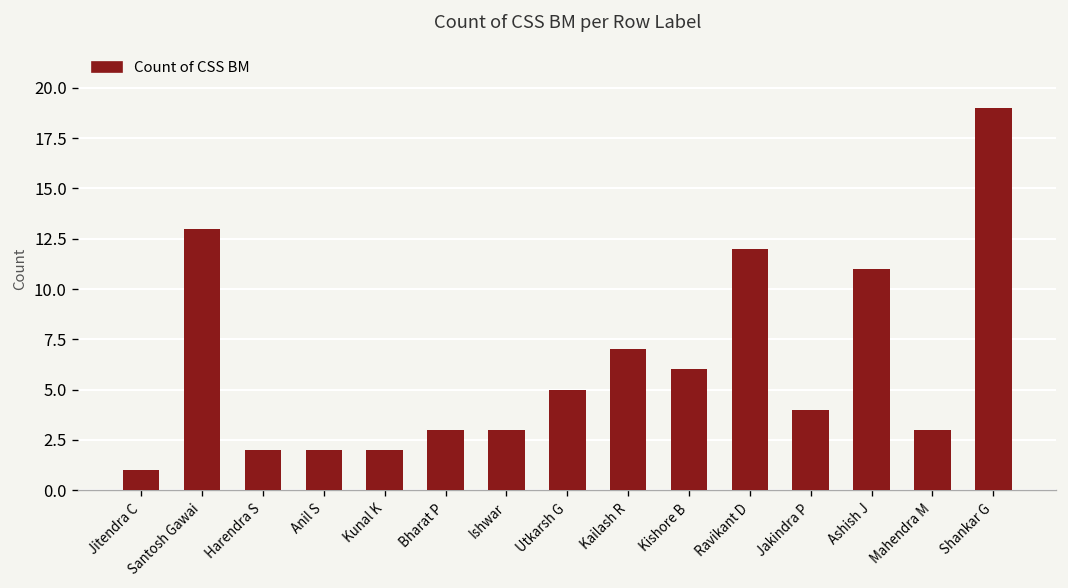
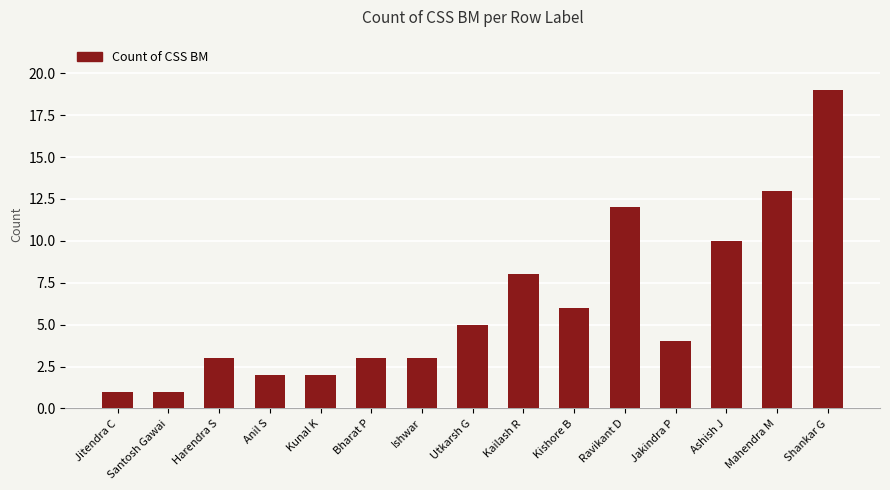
  {
    "Jitendra C": 1,
-   "Santosh Gawai": 13,
-   "Harendra S": 2,
+   "Santosh Gawai": 1,
+   "Harendra S": 3,
    "Anil S": 2,
    "Kunal K": 2,
    "Bharat P": 3,
    "Ishwar": 3,
    "Utkarsh G": 5,
-   "Kailash R": 7,
+   "Kailash R": 8,
    "Kishore B": 6,
    "Ravikant D": 12,
    "Jakindra P": 4,
-   "Ashish J": 11,
-   "Mahendra M": 3,
+   "Ashish J": 10,
+   "Mahendra M": 13,
    "Shankar G": 19
  }
